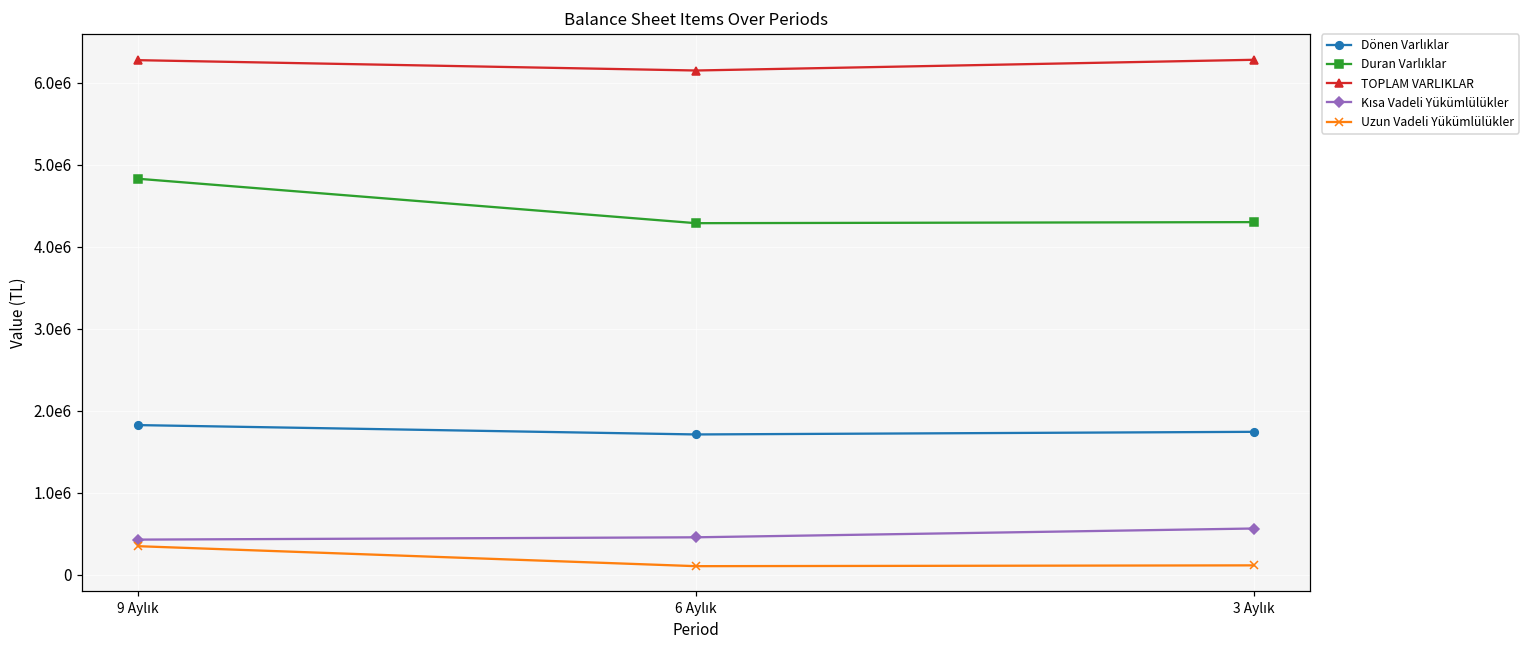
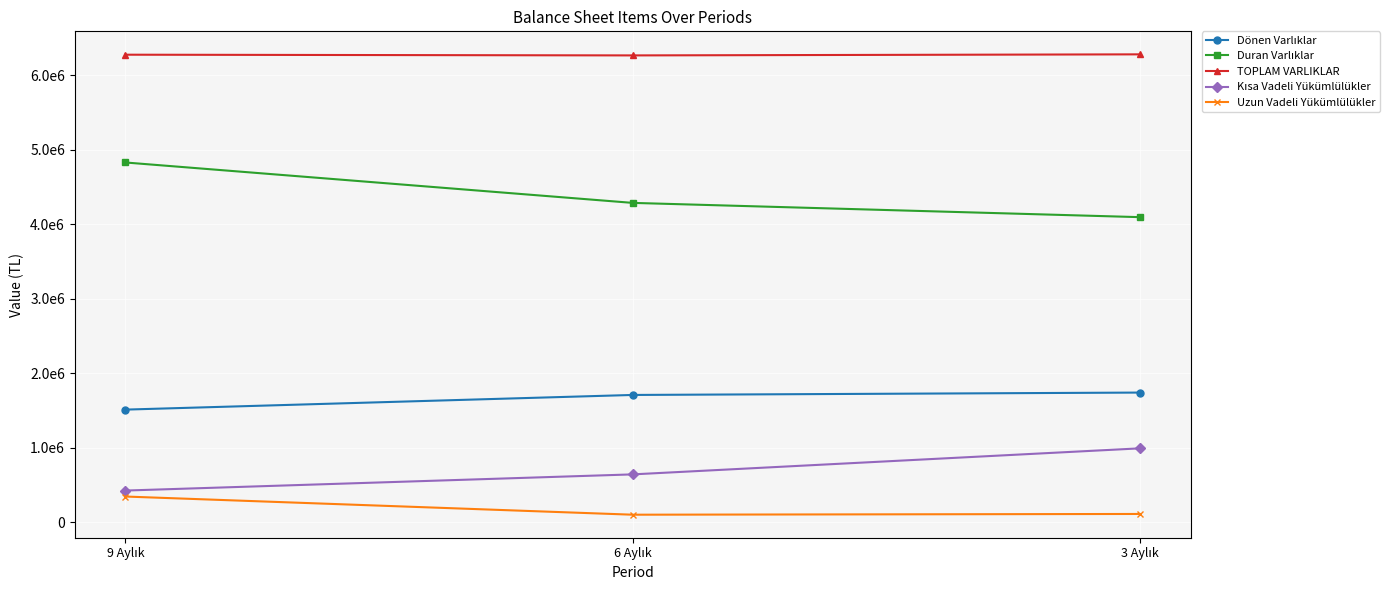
  {
    "Dönen Varlıklar": {
-     "9 Aylık": 1800000,
+     "9 Aylık": 1500000,
      "6 Aylık": 1700000,
      "3 Aylık": 1700000
    },
    "Duran Varlıklar": {
      "9 Aylık": 4800000,
      "6 Aylık": 4300000,
-     "3 Aylık": 4300000
+     "3 Aylık": 4100000
    },
    "TOPLAM VARLIKLAR": {
      "9 Aylık": 6300000,
-     "6 Aylık": 6200000,
+     "6 Aylık": 6300000,
      "3 Aylık": 6300000
    },
    "Kısa Vadeli Yükümlülükler": {
      "9 Aylık": 400000,
-     "6 Aylık": 500000,
-     "3 Aylık": 600000
+     "6 Aylık": 600000,
+     "3 Aylık": 1000000
    },
    "Uzun Vadeli Yükümlülükler": {
      "9 Aylık": 300000,
      "6 Aylık": 100000,
      "3 Aylık": 100000
    }
  }
